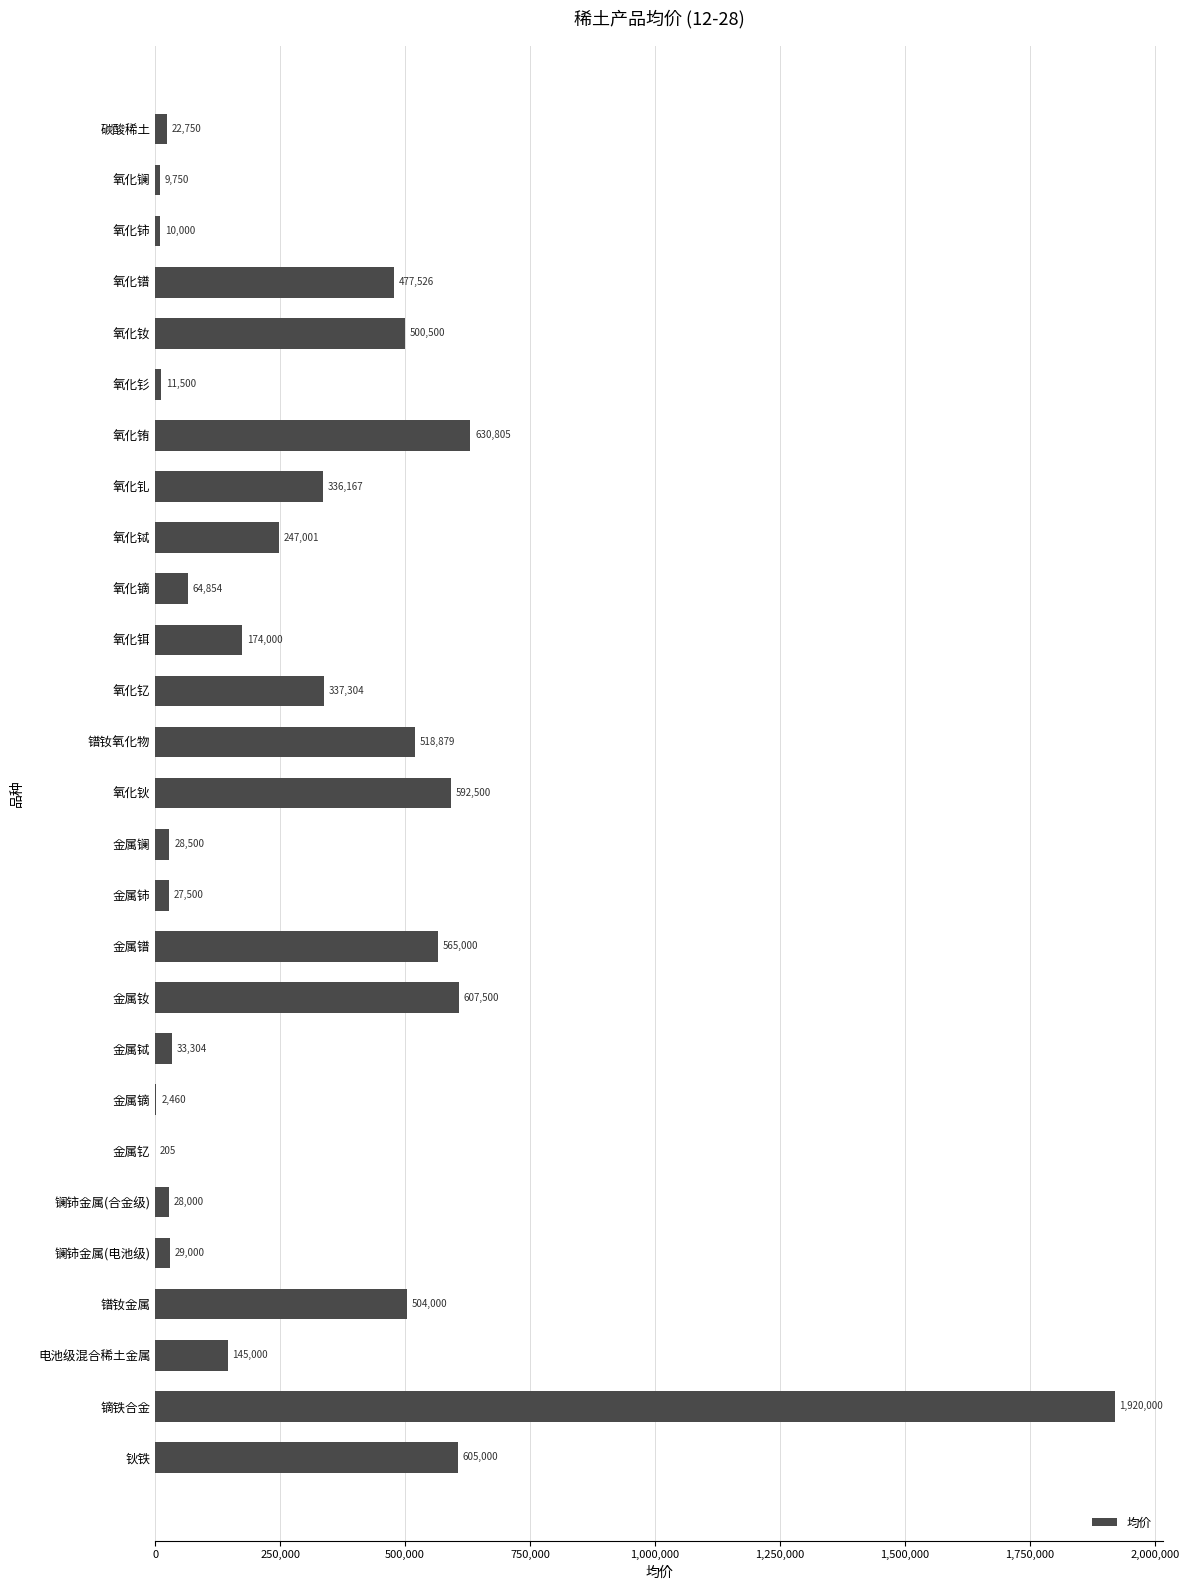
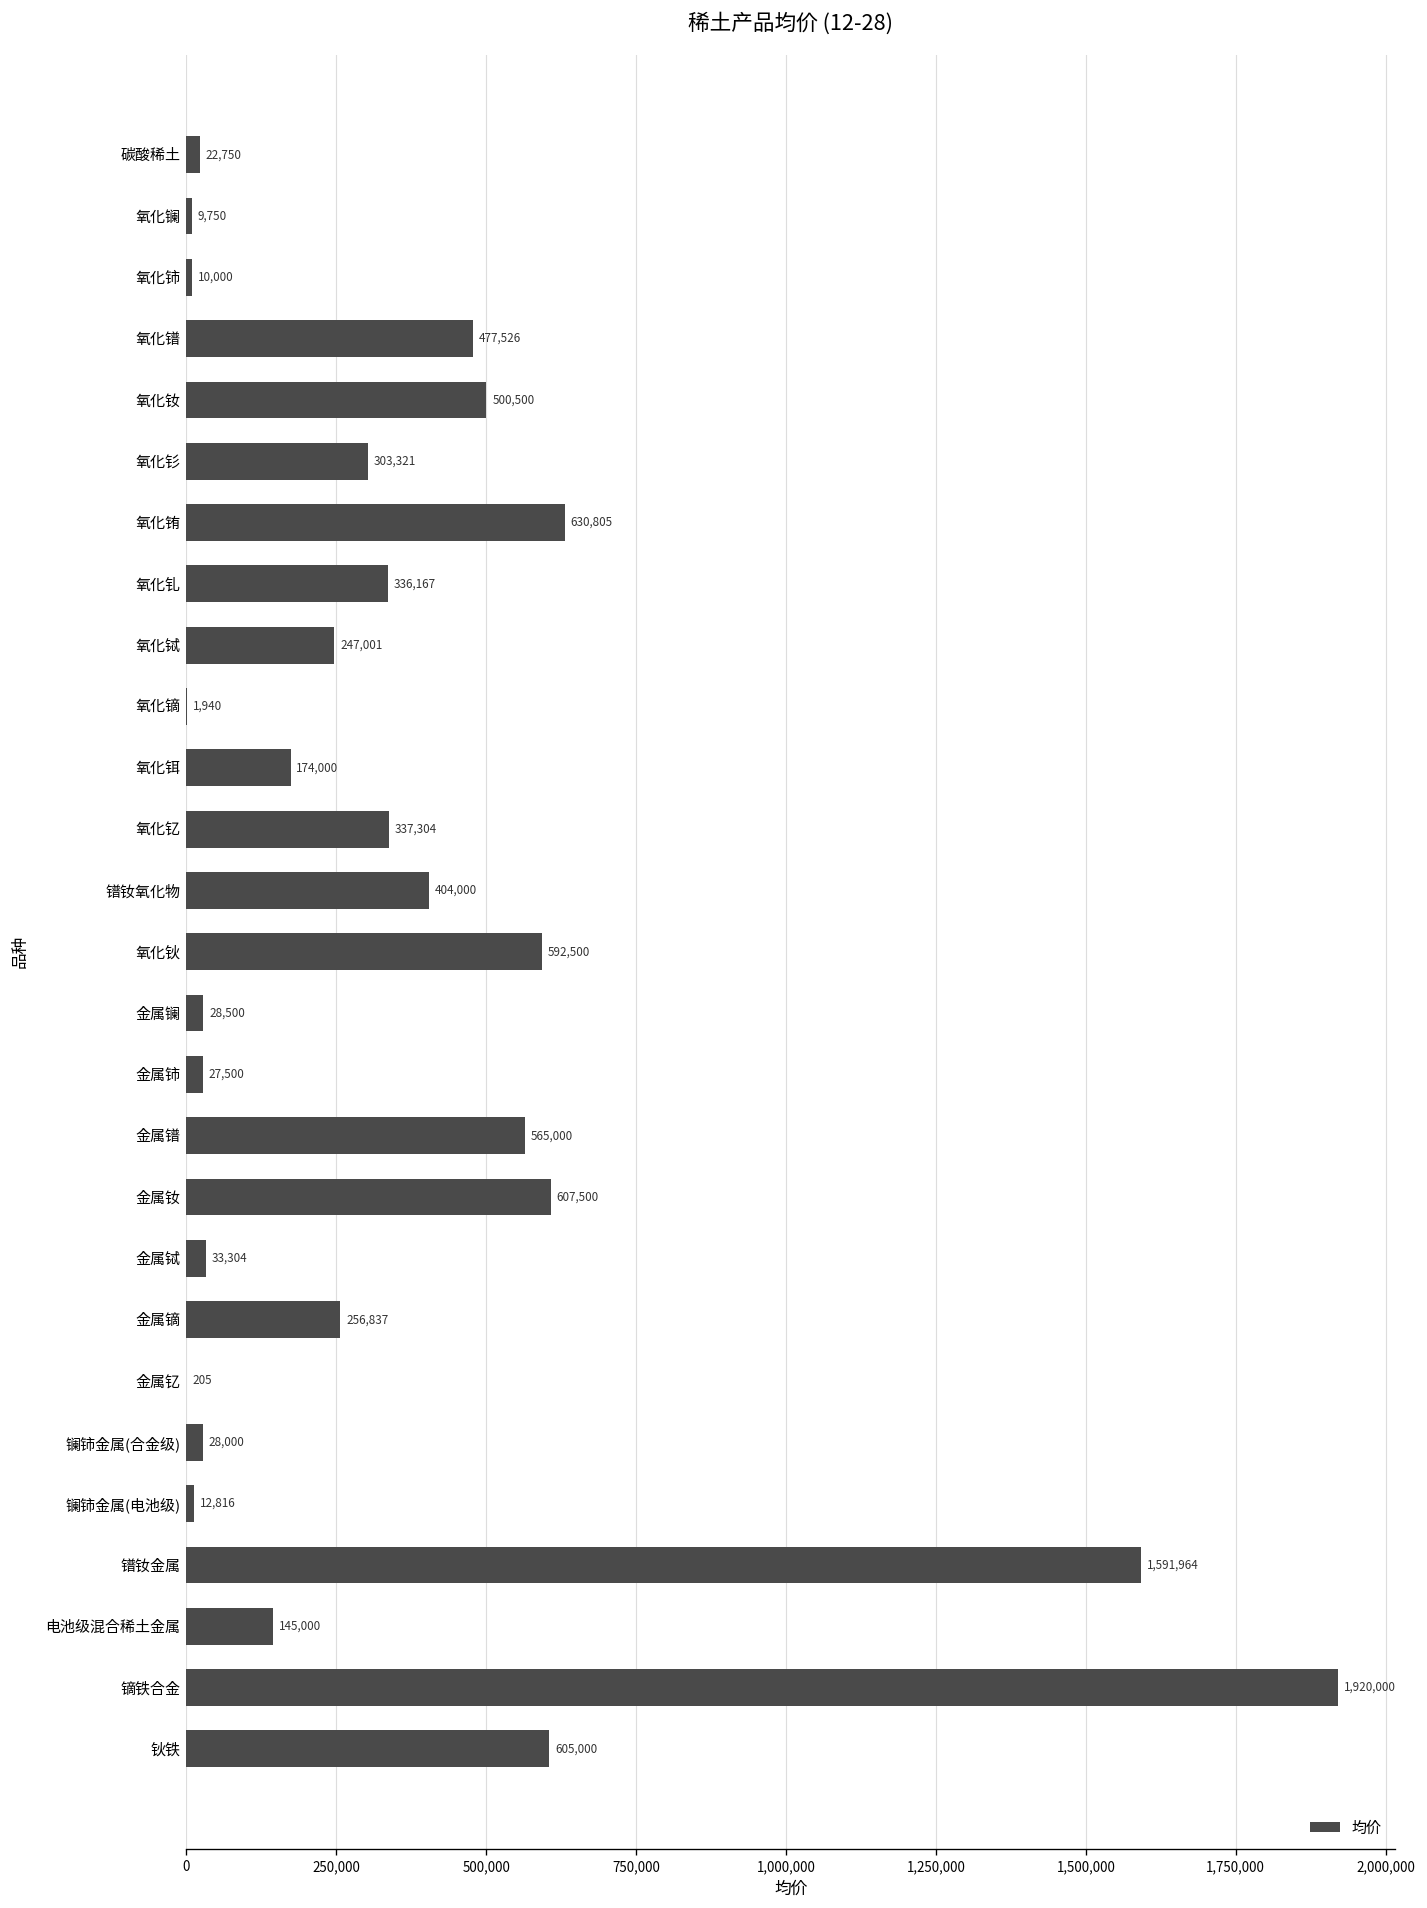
  {
    "碳酸稀土": "22,750",
    "氧化镧": "9,750",
    "氧化铈": "10,000",
    "氧化镨": "477,526",
    "氧化钕": "500,500",
-   "氧化钐": "11,500",
+   "氧化钐": "303,321",
    "氧化铕": "630,805",
    "氧化钆": "336,167",
    "氧化铽": "247,001",
-   "氧化镝": "64,854",
+   "氧化镝": "1,940",
    "氧化铒": "174,000",
    "氧化钇": "337,304",
-   "镨钕氧化物": "518,879",
+   "镨钕氧化物": "404,000",
    "氧化钬": "592,500",
    "金属镧": "28,500",
    "金属铈": "27,500",
    "金属镨": "565,000",
    "金属钕": "607,500",
    "金属铽": "33,304",
-   "金属镝": "2,460",
+   "金属镝": "256,837",
    "金属钇": "205",
    "镧铈金属(合金级)": "28,000",
-   "镧铈金属(电池级)": "29,000",
-   "镨钕金属": "504,000",
+   "镧铈金属(电池级)": "12,816",
+   "镨钕金属": "1,591,964",
    "电池级混合稀土金属": "145,000",
    "镝铁合金": "1,920,000",
    "钬铁": "605,000"
  }
